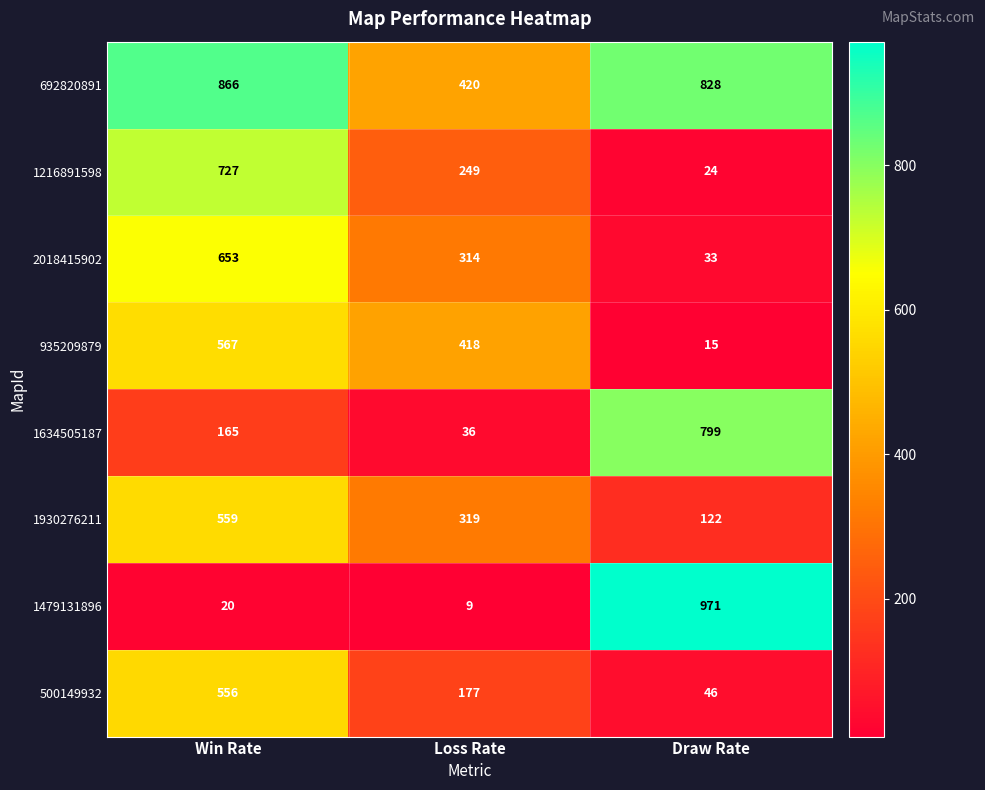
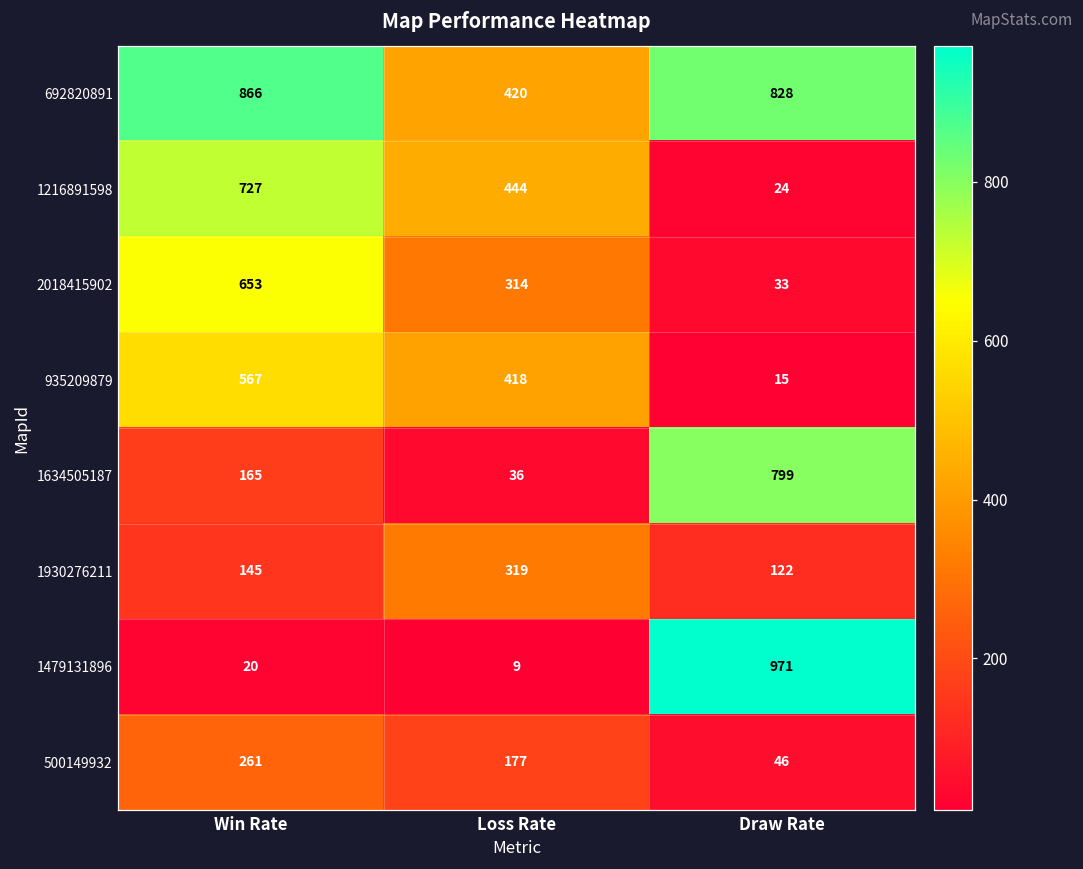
  {
    "692820891": {
      "Win Rate": 866,
      "Loss Rate": 420,
      "Draw Rate": 828
    },
    "1216891598": {
      "Win Rate": 727,
-     "Loss Rate": 249,
+     "Loss Rate": 444,
      "Draw Rate": 24
    },
    "2018415902": {
      "Win Rate": 653,
      "Loss Rate": 314,
      "Draw Rate": 33
    },
    "935209879": {
      "Win Rate": 567,
      "Loss Rate": 418,
      "Draw Rate": 15
    },
    "1634505187": {
      "Win Rate": 165,
      "Loss Rate": 36,
      "Draw Rate": 799
    },
    "1930276211": {
-     "Win Rate": 559,
+     "Win Rate": 145,
      "Loss Rate": 319,
      "Draw Rate": 122
    },
    "1479131896": {
      "Win Rate": 20,
      "Loss Rate": 9,
      "Draw Rate": 971
    },
    "500149932": {
-     "Win Rate": 556,
+     "Win Rate": 261,
      "Loss Rate": 177,
      "Draw Rate": 46
    }
  }
